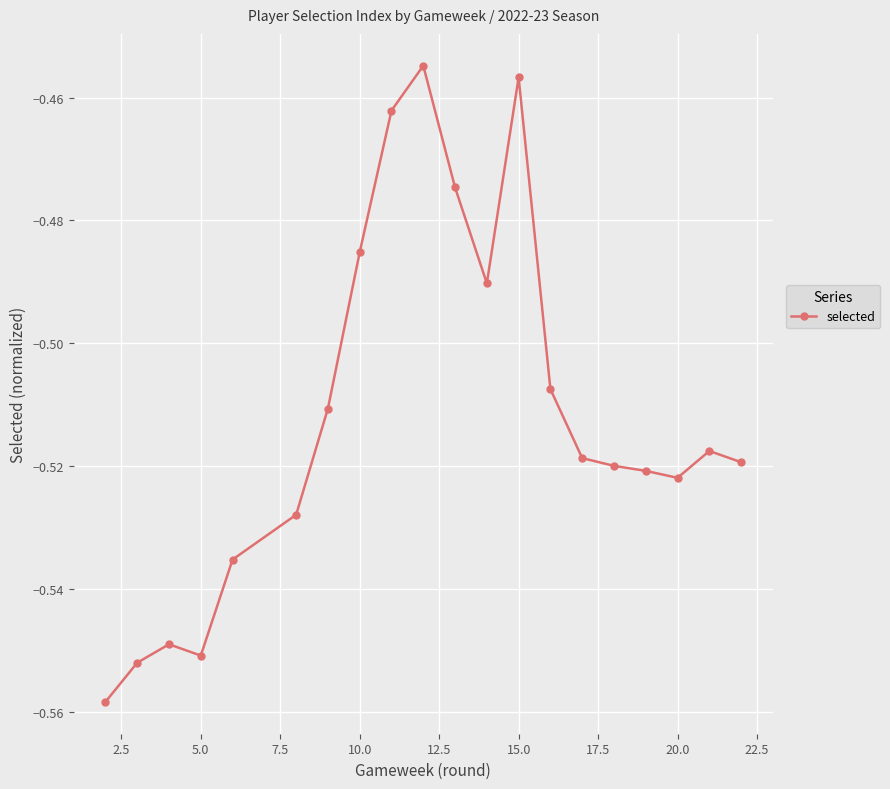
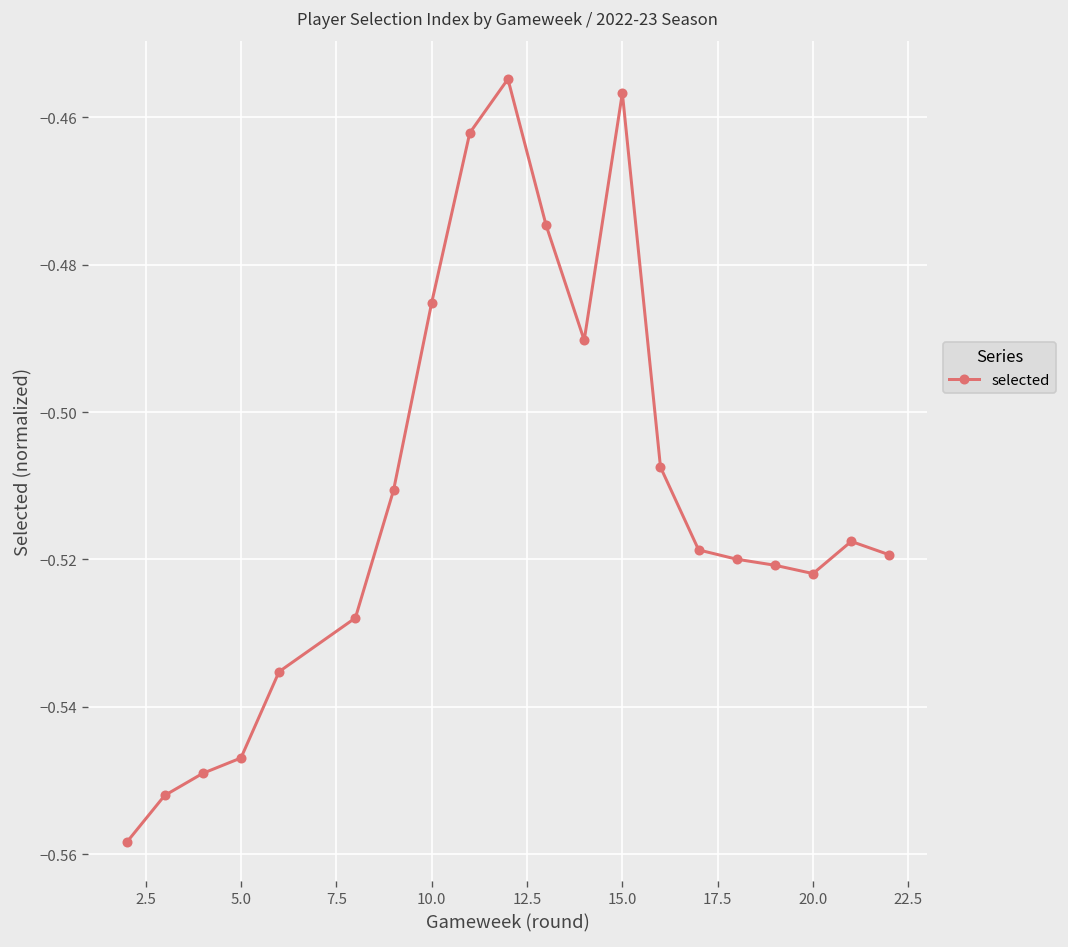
  {
-   "5.0": -0.551,
+   "5.0": -0.547,
    "10.0": -0.485,
    "15.0": -0.457,
    "20.0": -0.522
  }
